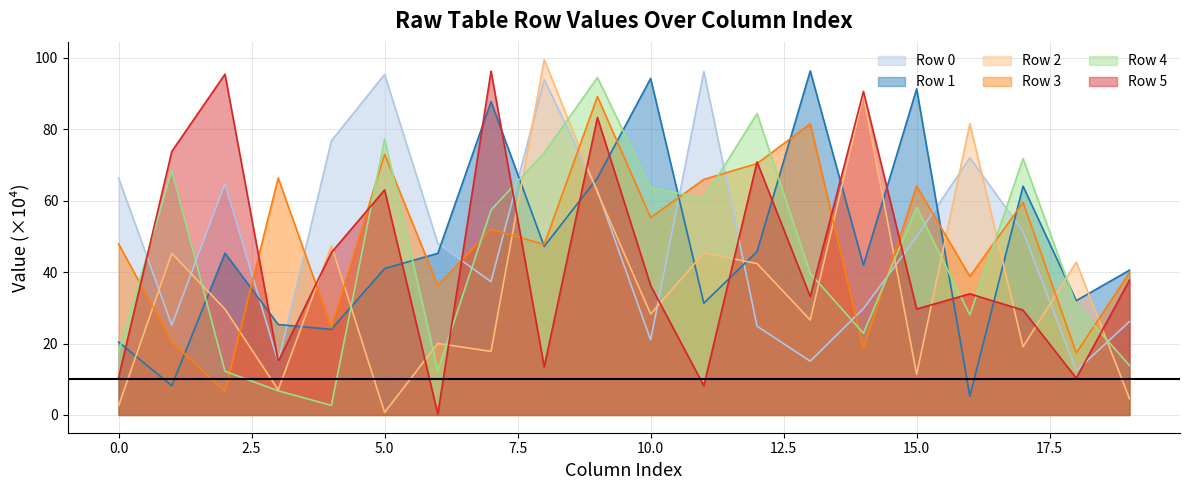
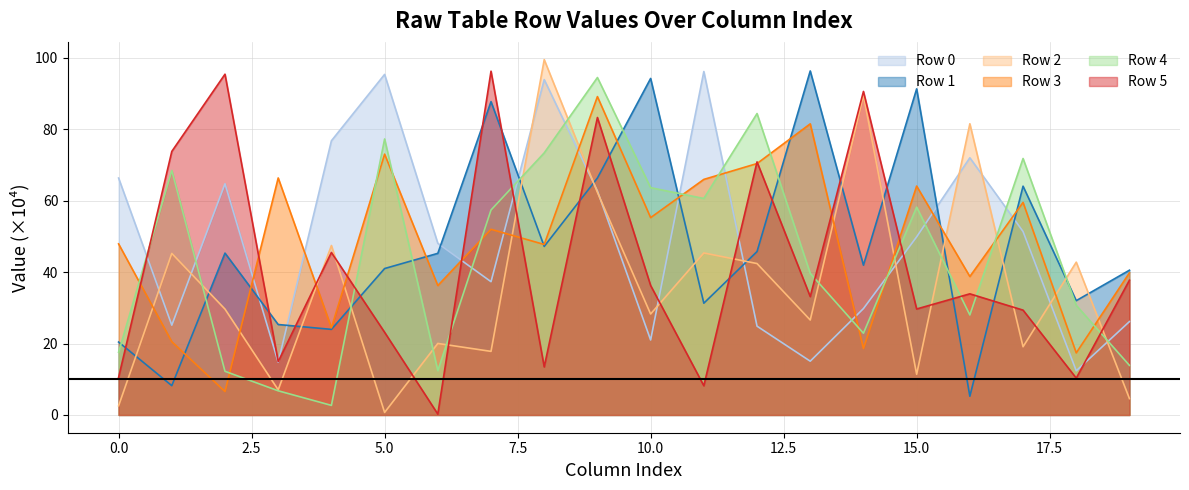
  {
    "Row 0": {
      "0.0": 66,
      "5.0": 95,
      "10.0": 21,
      "15.0": 50
    },
    "Row 1": {
      "0.0": 20,
      "5.0": 41,
      "10.0": 94,
      "15.0": 91
    },
    "Row 2": {
      "0.0": 3,
      "5.0": 1,
      "10.0": 28,
      "15.0": 11
    },
    "Row 3": {
      "0.0": 48,
      "5.0": 73,
      "10.0": 55,
      "15.0": 64
    },
    "Row 4": {
      "0.0": 18,
      "5.0": 77,
      "10.0": 64,
      "15.0": 58
    },
    "Row 5": {
      "0.0": 11,
-     "5.0": 63,
+     "5.0": 23,
      "10.0": 36,
      "15.0": 30
    }
  }
